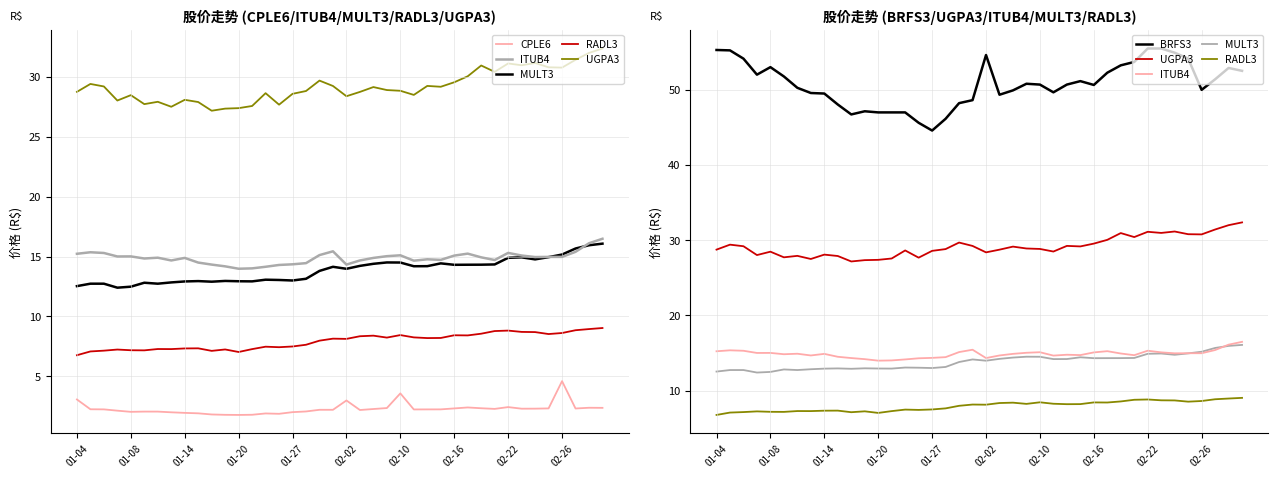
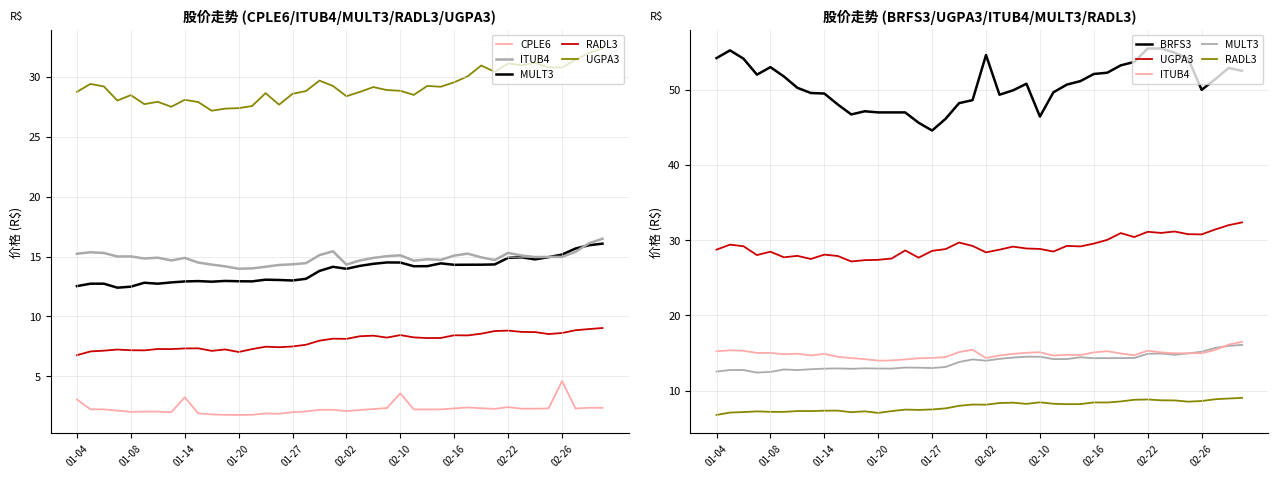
  {
    "股价走势 (CPLE6/ITUB4/MULT3/RADL3/UGPA3)": {
      "CPLE6": {
        "01-04": 3.1,
        "01-08": 2.0,
-       "01-14": 1.9,
+       "01-14": 3.3,
        "01-20": 1.8,
        "01-27": 2.0,
-       "02-02": 3.0,
+       "02-02": 2.1,
        "02-10": 3.6,
        "02-16": 2.3,
        "02-22": 2.4,
        "02-26": 4.6
      }
    },
    "股价走势 (BRFS3/UGPA3/ITUB4/MULT3/RADL3)": {
      "BRFS3": {
-       "01-04": 55,
+       "01-04": 54,
        "01-08": 53,
        "01-14": 50,
        "01-20": 47,
        "01-27": 45,
        "02-02": 55,
-       "02-10": 51,
-       "02-16": 51,
+       "02-10": 46,
+       "02-16": 52,
        "02-26": 50
      },
      "UGPA3": {
        "01-04": 29,
        "01-08": 28,
        "01-14": 28,
        "01-20": 27,
        "01-27": 29,
        "02-02": 28,
        "02-10": 29,
        "02-16": 30,
        "02-22": 31,
        "02-26": 31
      },
      "ITUB4": {
        "01-04": 15,
        "01-08": 15,
        "01-14": 15,
        "01-20": 14,
        "01-27": 14,
        "02-02": 14,
        "02-10": 15,
        "02-16": 15,
        "02-22": 15
      },
      "MULT3": {
        "01-04": 13,
        "01-08": 12,
        "01-14": 13,
        "01-20": 13,
        "01-27": 13,
        "02-02": 14,
        "02-10": 15,
        "02-16": 14,
        "02-22": 15
      },
      "RADL3": {
        "01-04": 7,
        "01-08": 7,
        "01-14": 7,
        "01-20": 7,
        "01-27": 7,
        "02-02": 8,
        "02-10": 8,
        "02-16": 8,
        "02-22": 9,
        "02-26": 9
      }
    }
  }
